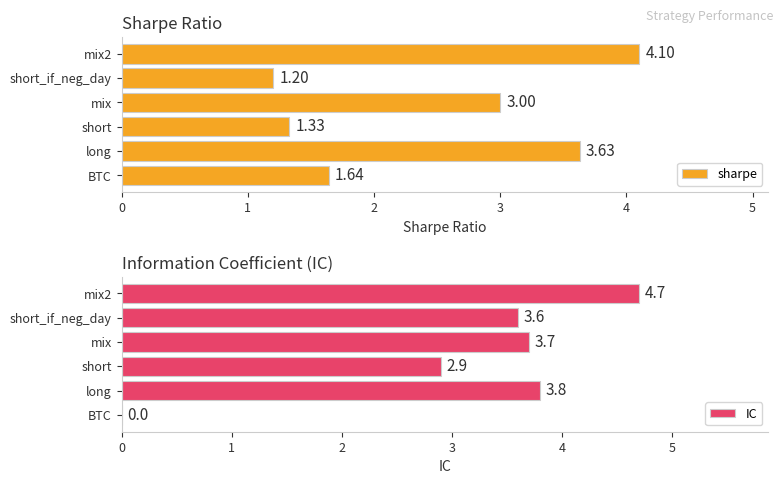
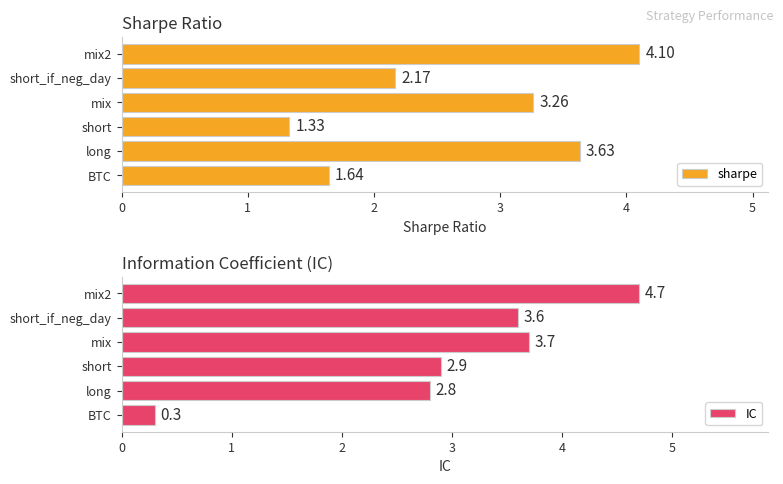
  {
    "Sharpe Ratio": {
      "mix2": 4.10,
-     "short_if_neg_day": 1.20,
-     "mix": 3.00,
+     "short_if_neg_day": 2.17,
+     "mix": 3.26,
      "short": 1.33,
      "long": 3.63,
      "BTC": 1.64
    },
    "Information Coefficient (IC)": {
      "mix2": 4.7,
      "short_if_neg_day": 3.6,
      "mix": 3.7,
      "short": 2.9,
-     "long": 3.8,
-     "BTC": 0.0
+     "long": 2.8,
+     "BTC": 0.3
    }
  }
